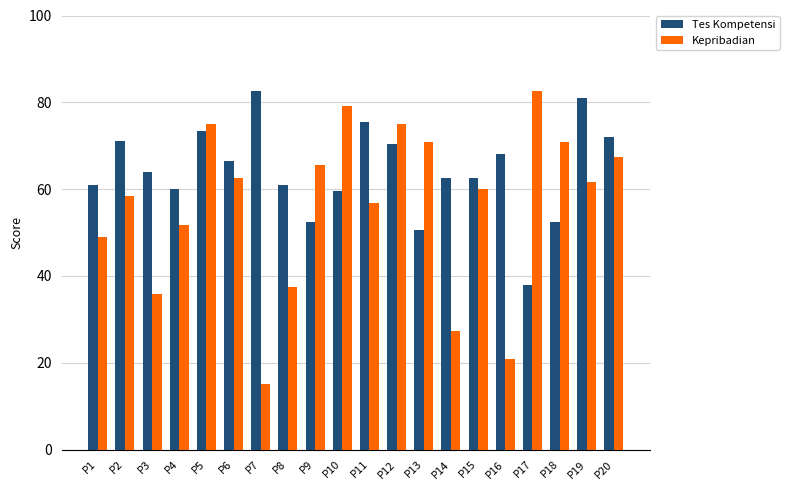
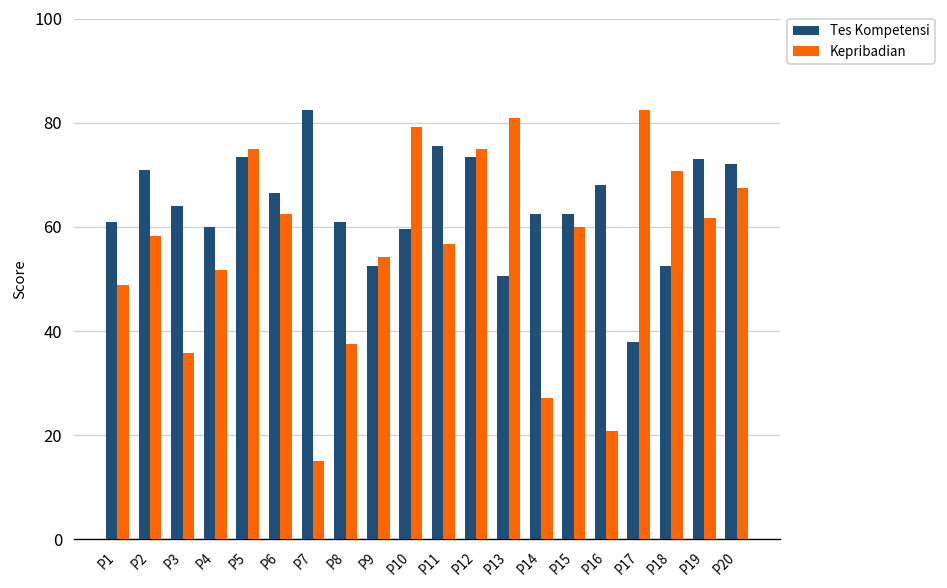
  {
    "Tes Kompetensi": {
      "P1": 61,
      "P2": 71,
      "P3": 64,
      "P4": 60,
      "P5": 74,
      "P6": 67,
      "P7": 83,
      "P8": 61,
      "P9": 53,
      "P10": 60,
      "P11": 76,
-     "P12": 70,
+     "P12": 74,
      "P13": 51,
      "P14": 63,
      "P15": 63,
      "P16": 68,
      "P17": 38,
      "P18": 53,
-     "P19": 81,
+     "P19": 73,
      "P20": 72
    },
    "Kepribadian": {
      "P1": 49,
      "P2": 58,
      "P3": 36,
      "P4": 52,
      "P5": 75,
      "P6": 63,
      "P7": 15,
      "P8": 38,
-     "P9": 66,
+     "P9": 54,
      "P10": 79,
      "P11": 57,
      "P12": 75,
-     "P13": 71,
+     "P13": 81,
      "P14": 27,
      "P15": 60,
      "P16": 21,
      "P17": 83,
      "P18": 71,
      "P19": 62,
      "P20": 68
    }
  }
